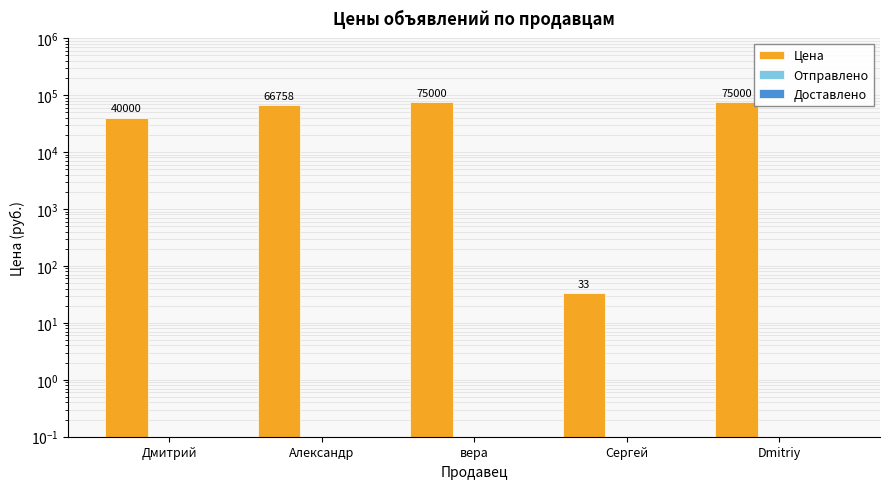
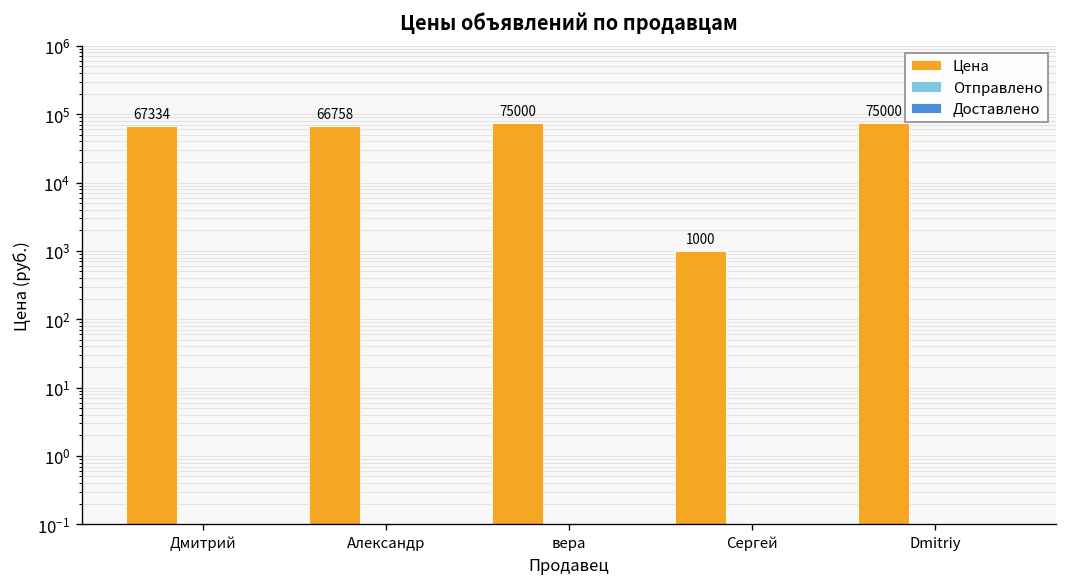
  {
    "Цена": {
-     "Дмитрий": 40000,
+     "Дмитрий": 67334,
      "Александр": 66758,
      "вера": 75000,
-     "Сергей": 33,
+     "Сергей": 1000,
      "Dmitriy": 75000
    }
  }
